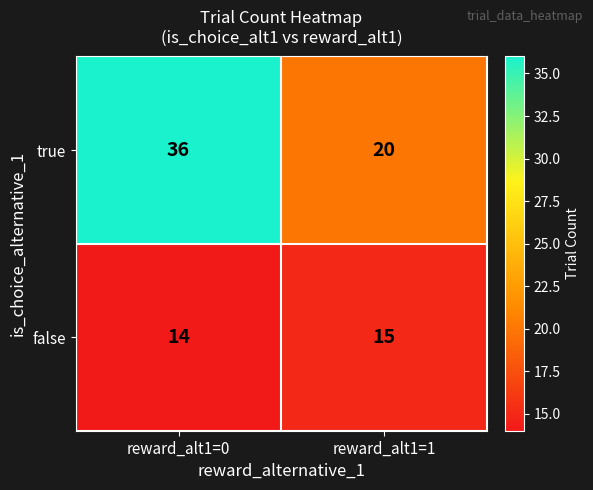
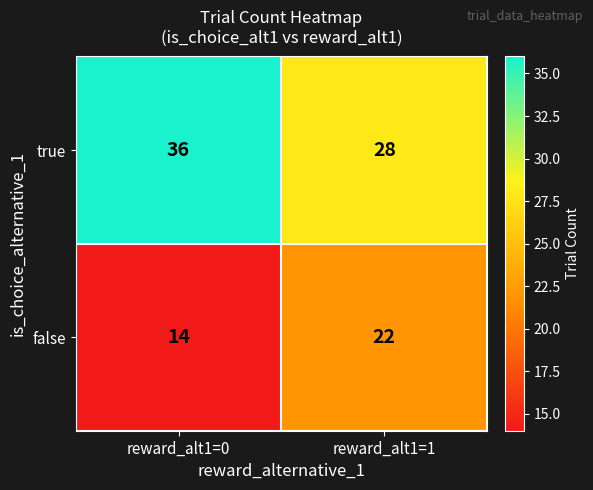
  {
    "true": {
      "reward_alt1=0": 36,
-     "reward_alt1=1": 20
+     "reward_alt1=1": 28
    },
    "false": {
      "reward_alt1=0": 14,
-     "reward_alt1=1": 15
+     "reward_alt1=1": 22
    }
  }
